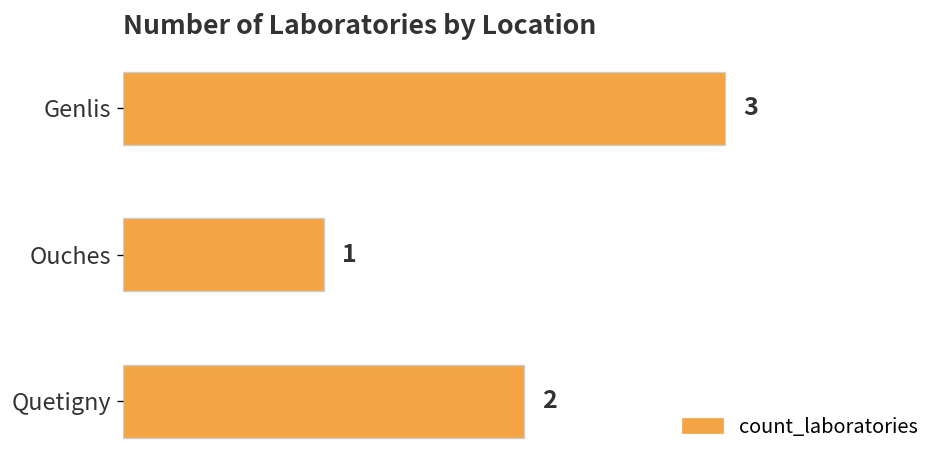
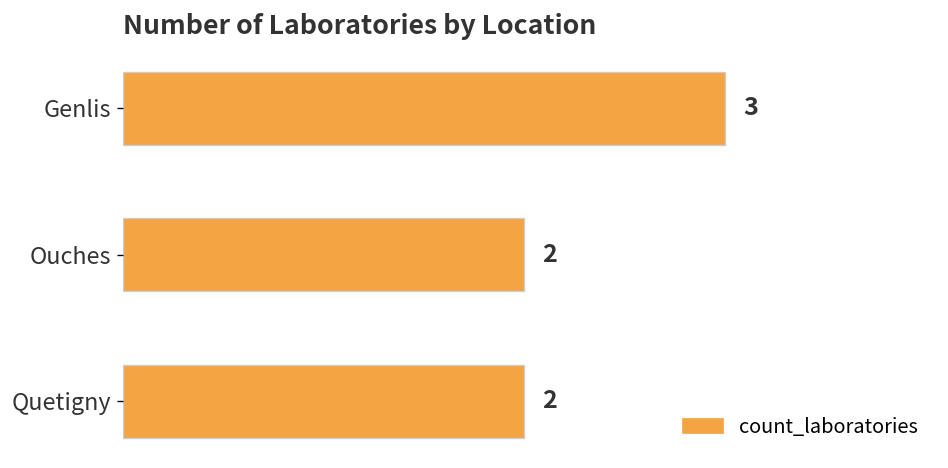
  {
    "Genlis": 3,
-   "Ouches": 1,
+   "Ouches": 2,
    "Quetigny": 2
  }
